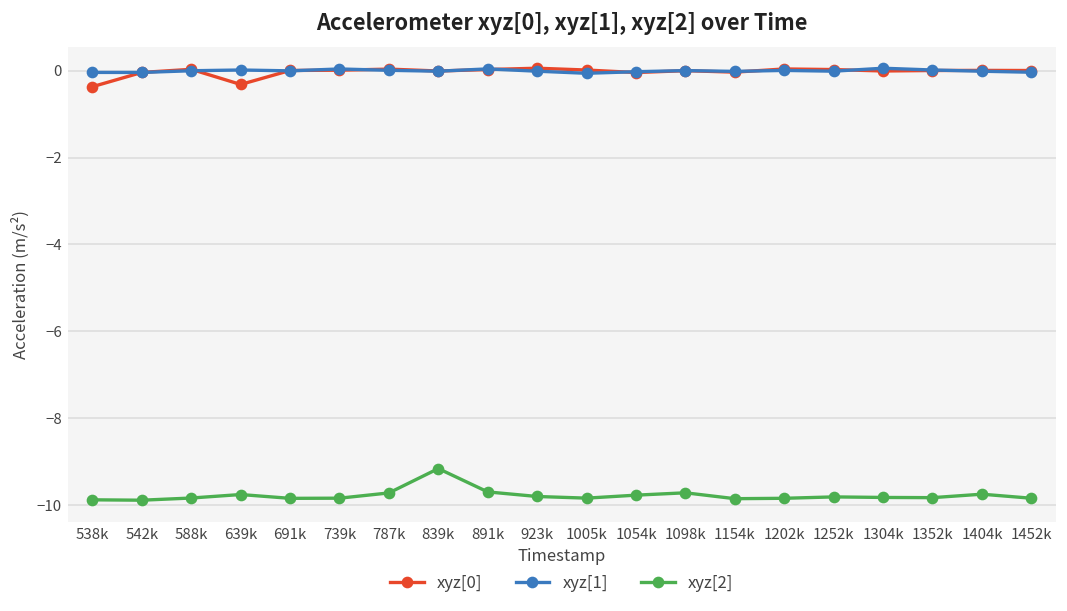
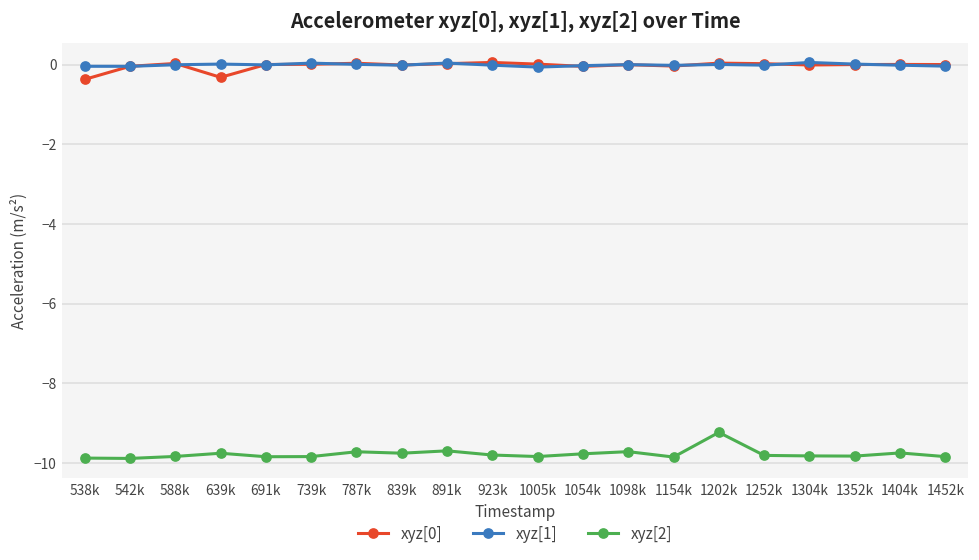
  {
    "xyz[0]": {
      "538k": -0.4,
      "639k": -0.3,
      "1005k": 0.0
    },
    "xyz[1]": {
      "538k": 0.0,
      "639k": 0.0,
      "1005k": -0.1
    },
    "xyz[2]": {
      "538k": -9.9,
      "542k": -9.9,
      "588k": -9.8,
      "639k": -9.8,
      "691k": -9.8,
      "739k": -9.8,
      "787k": -9.7,
-     "839k": -9.2,
+     "839k": -9.8,
      "891k": -9.7,
      "923k": -9.8,
      "1005k": -9.8,
      "1054k": -9.8,
      "1098k": -9.7,
      "1154k": -9.8,
-     "1202k": -9.8,
+     "1202k": -9.2,
      "1252k": -9.8,
      "1304k": -9.8,
      "1352k": -9.8,
      "1404k": -9.7,
      "1452k": -9.8
    }
  }
